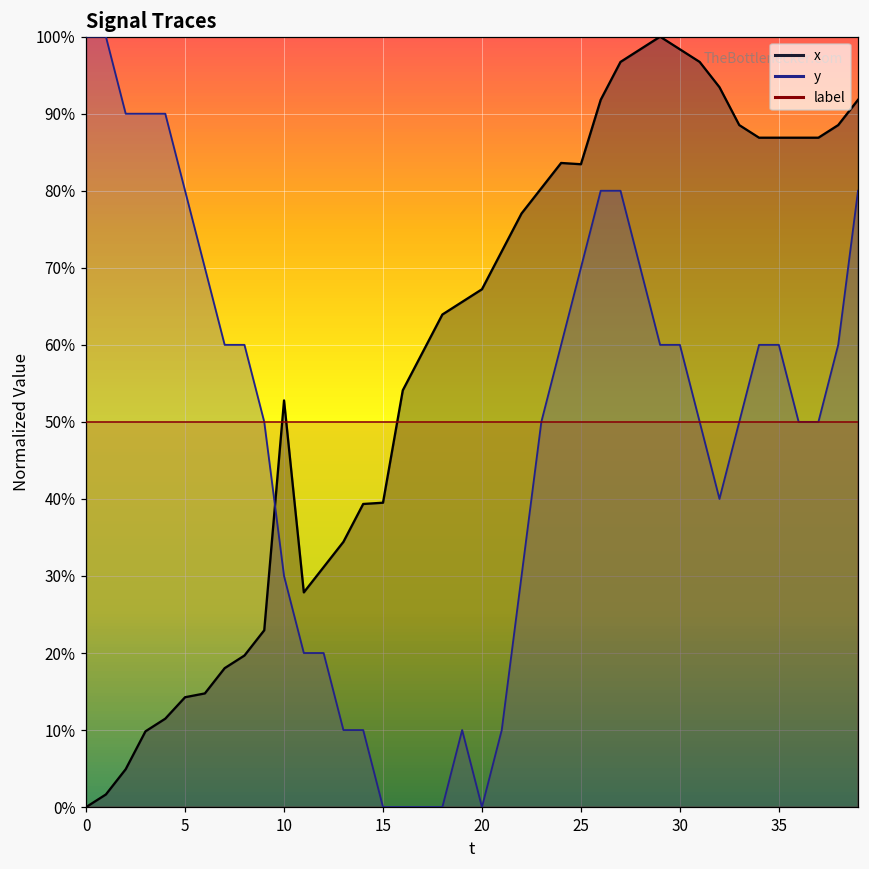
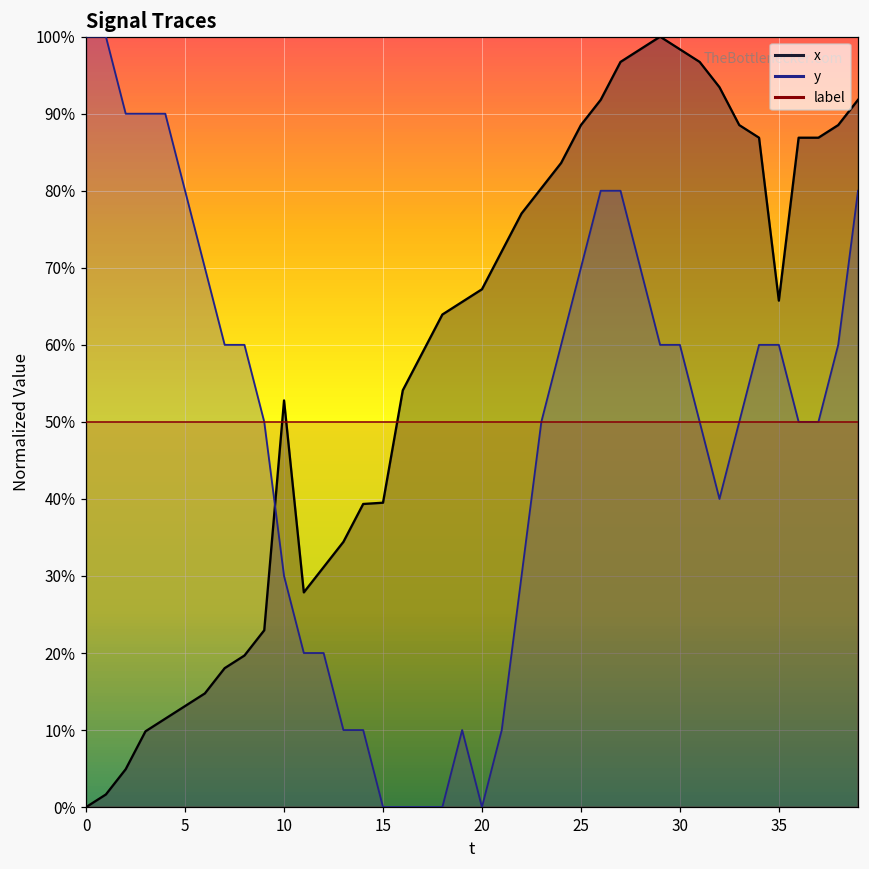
  {
    "x": {
      "0": "0%",
-     "5": "14%",
+     "5": "13%",
      "10": "53%",
      "15": "40%",
      "20": "67%",
-     "25": "83%",
+     "25": "89%",
      "30": "98%",
-     "35": "87%"
+     "35": "66%"
    }
  }
